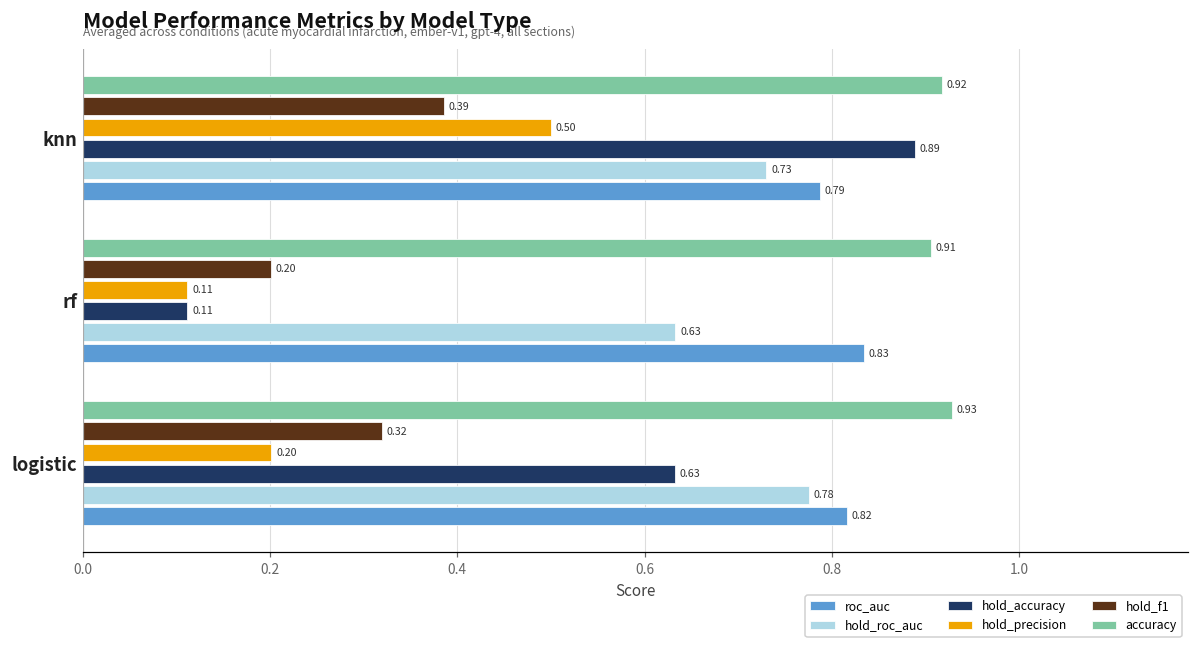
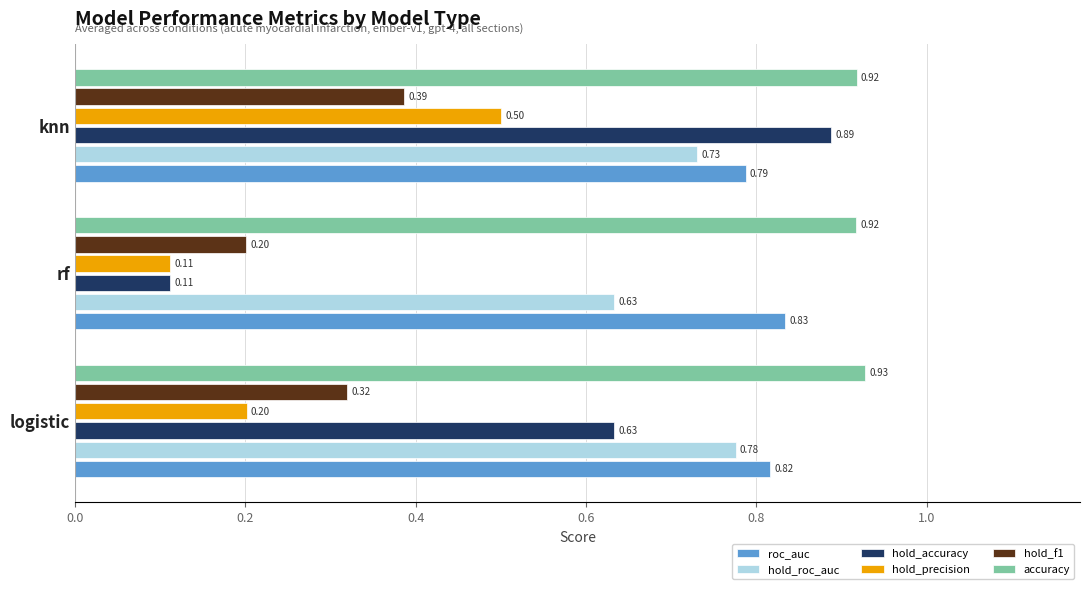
  {
    "roc_auc": {
      "knn": 0.79,
      "rf": 0.83,
      "logistic": 0.82
    },
    "hold_roc_auc": {
      "knn": 0.73,
      "rf": 0.63,
      "logistic": 0.78
    },
    "hold_accuracy": {
      "knn": 0.89,
      "rf": 0.11,
      "logistic": 0.63
    },
    "hold_precision": {
      "knn": 0.50,
      "rf": 0.11,
      "logistic": 0.20
    },
    "hold_f1": {
      "knn": 0.39,
      "rf": 0.20,
      "logistic": 0.32
    },
    "accuracy": {
      "knn": 0.92,
-     "rf": 0.91,
+     "rf": 0.92,
      "logistic": 0.93
    }
  }
